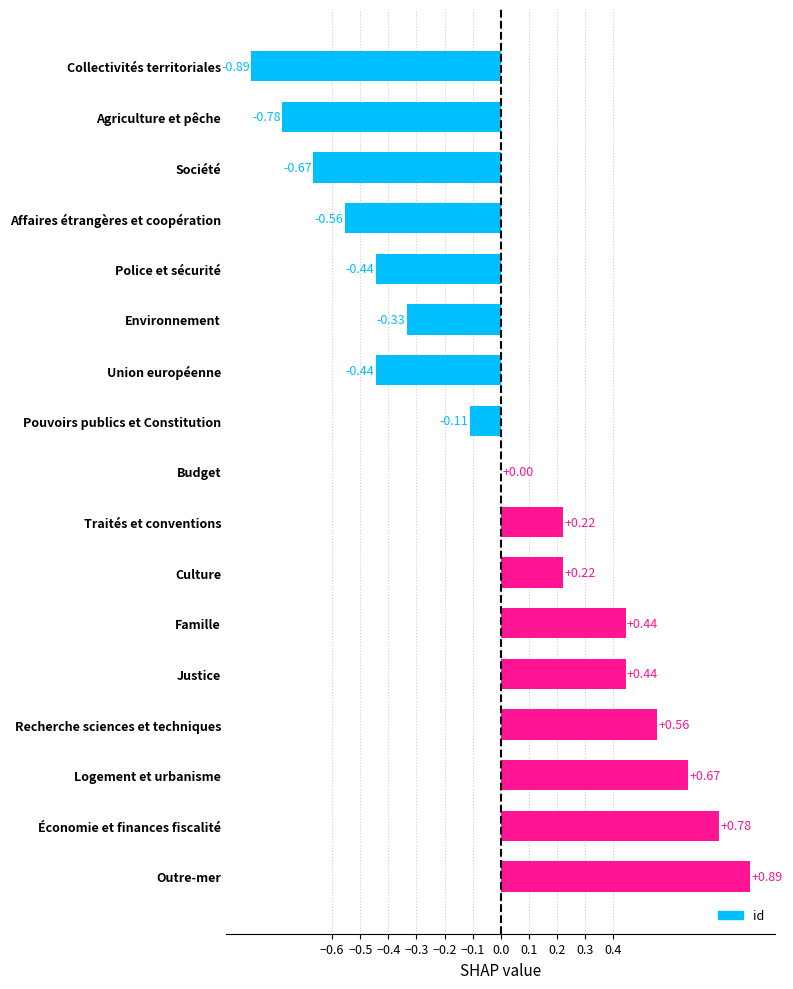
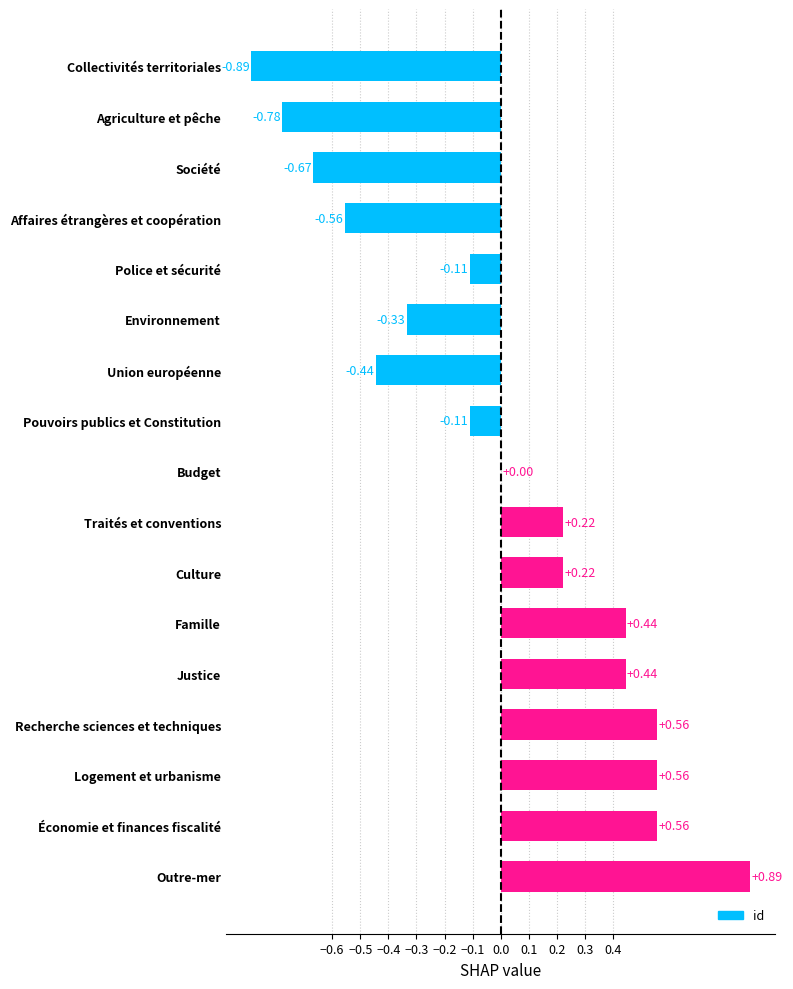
  {
    "Collectivités territoriales": "-0.89",
    "Agriculture et pêche": "-0.78",
    "Société": "-0.67",
    "Affaires étrangères et coopération": "-0.56",
-   "Police et sécurité": "-0.44",
+   "Police et sécurité": "-0.11",
    "Environnement": "-0.33",
    "Union européenne": "-0.44",
    "Pouvoirs publics et Constitution": "-0.11",
    "Budget": "+0.00",
    "Traités et conventions": "+0.22",
    "Culture": "+0.22",
    "Famille": "+0.44",
    "Justice": "+0.44",
    "Recherche sciences et techniques": "+0.56",
-   "Logement et urbanisme": "+0.67",
-   "Économie et finances fiscalité": "+0.78",
+   "Logement et urbanisme": "+0.56",
+   "Économie et finances fiscalité": "+0.56",
    "Outre-mer": "+0.89"
  }
